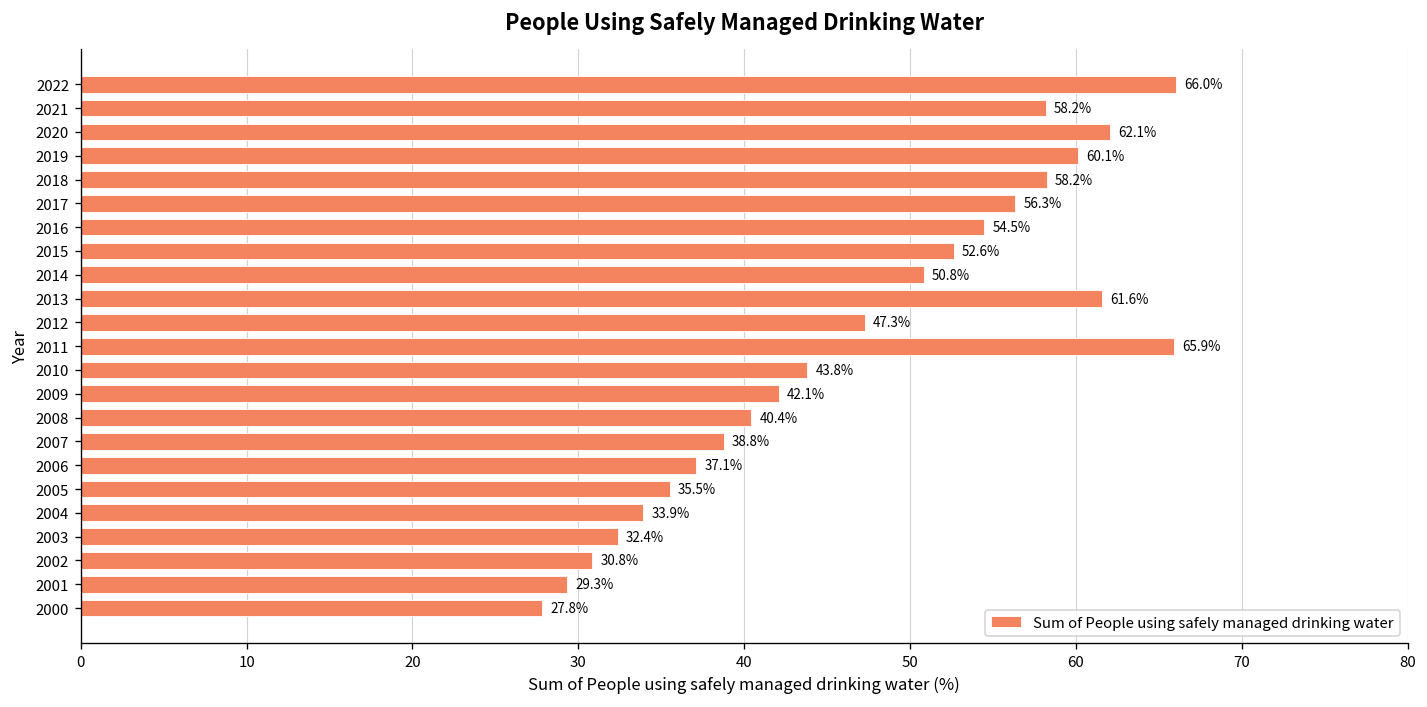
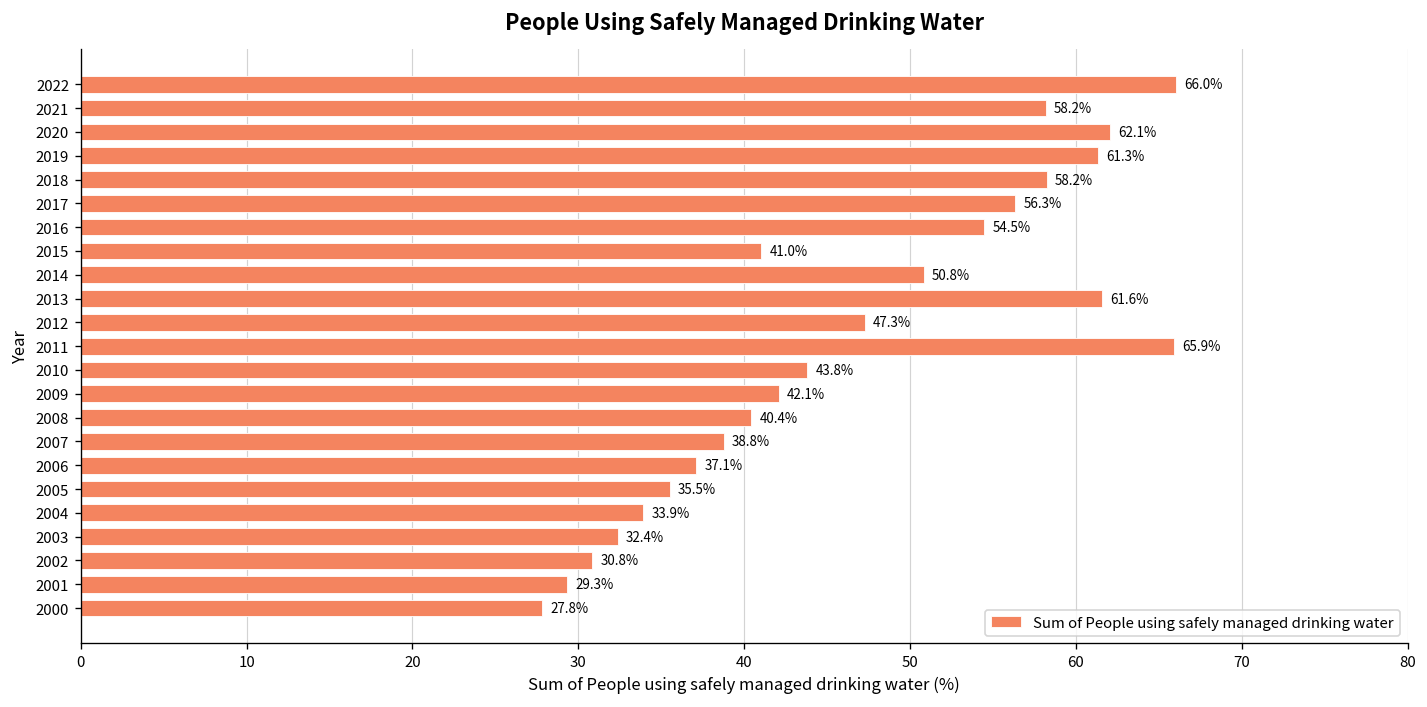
  {
    "2022": "66.0%",
    "2021": "58.2%",
    "2020": "62.1%",
-   "2019": "60.1%",
+   "2019": "61.3%",
    "2018": "58.2%",
    "2017": "56.3%",
    "2016": "54.5%",
-   "2015": "52.6%",
+   "2015": "41.0%",
    "2014": "50.8%",
    "2013": "61.6%",
    "2012": "47.3%",
    "2011": "65.9%",
    "2010": "43.8%",
    "2009": "42.1%",
    "2008": "40.4%",
    "2007": "38.8%",
    "2006": "37.1%",
    "2005": "35.5%",
    "2004": "33.9%",
    "2003": "32.4%",
    "2002": "30.8%",
    "2001": "29.3%",
    "2000": "27.8%"
  }
